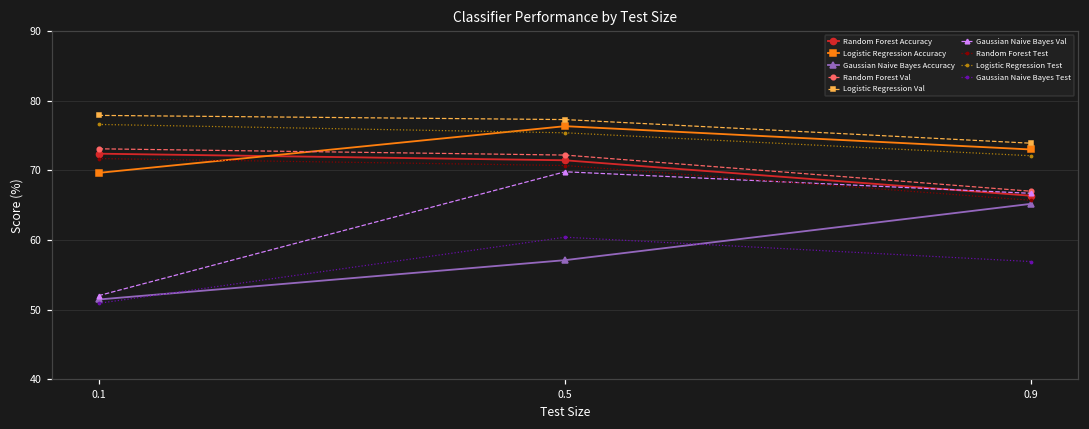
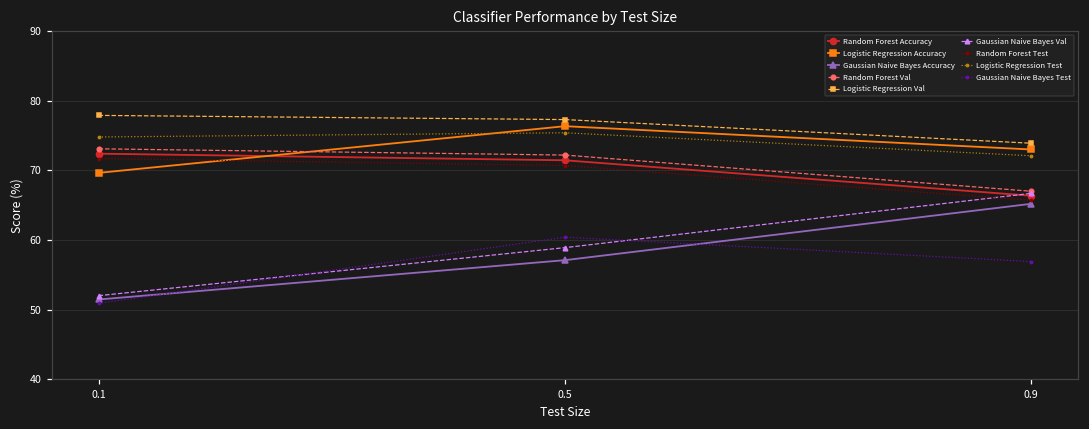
  {
    "Random Forest Accuracy": {
      "0.1": 72,
      "0.5": 71
    },
    "Logistic Regression Accuracy": {
      "0.1": 70,
      "0.5": 76,
      "0.9": 73
    },
    "Gaussian Naive Bayes Accuracy": {
      "0.1": 51,
      "0.5": 57,
      "0.9": 65
    },
    "Random Forest Val": {
      "0.1": 73,
      "0.5": 72
    },
    "Logistic Regression Val": {
      "0.1": 78,
      "0.5": 77,
      "0.9": 74
    },
    "Gaussian Naive Bayes Val": {
      "0.1": 52,
-     "0.5": 70
+     "0.5": 59
    },
    "Random Forest Test": {
      "0.1": 72,
      "0.5": 71,
      "0.9": 66
    },
    "Logistic Regression Test": {
-     "0.1": 77,
+     "0.1": 75,
      "0.5": 75,
      "0.9": 72
    },
    "Gaussian Naive Bayes Test": {
      "0.1": 51,
      "0.5": 60,
      "0.9": 57
    }
  }
